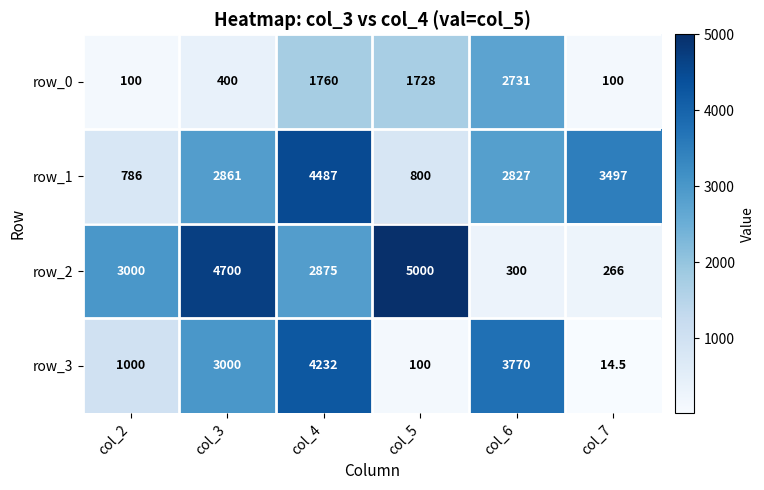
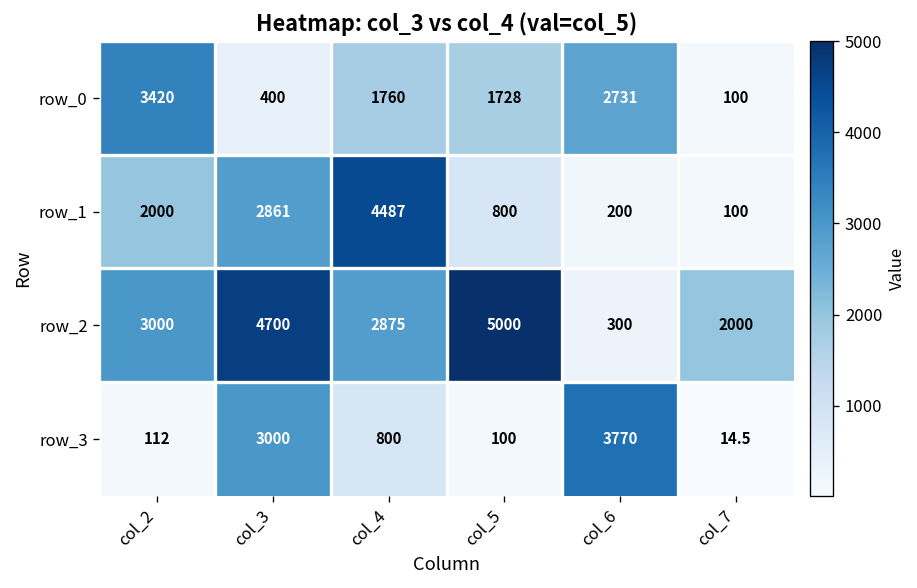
  {
    "row_0": {
-     "col_2": 100,
+     "col_2": 3420,
      "col_3": 400,
      "col_4": 1760,
      "col_5": 1728,
      "col_6": 2731,
      "col_7": 100
    },
    "row_1": {
-     "col_2": 786,
+     "col_2": 2000,
      "col_3": 2861,
      "col_4": 4487,
      "col_5": 800,
-     "col_6": 2827,
-     "col_7": 3497
+     "col_6": 200,
+     "col_7": 100
    },
    "row_2": {
      "col_2": 3000,
      "col_3": 4700,
      "col_4": 2875,
      "col_5": 5000,
      "col_6": 300,
-     "col_7": 266
+     "col_7": 2000
    },
    "row_3": {
-     "col_2": 1000,
+     "col_2": 112,
      "col_3": 3000,
-     "col_4": 4232,
+     "col_4": 800,
      "col_5": 100,
      "col_6": 3770,
      "col_7": 14.5
    }
  }
